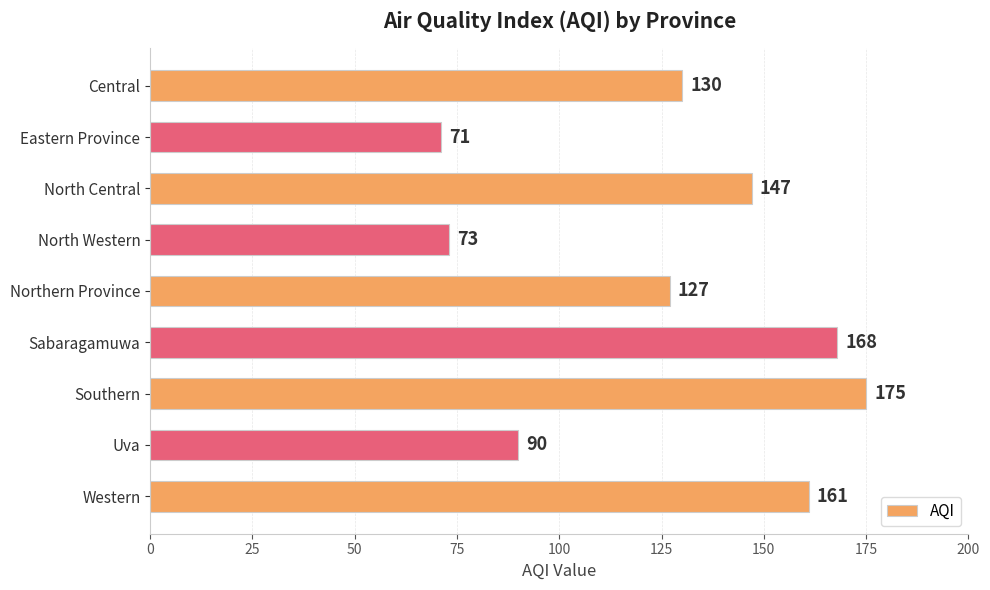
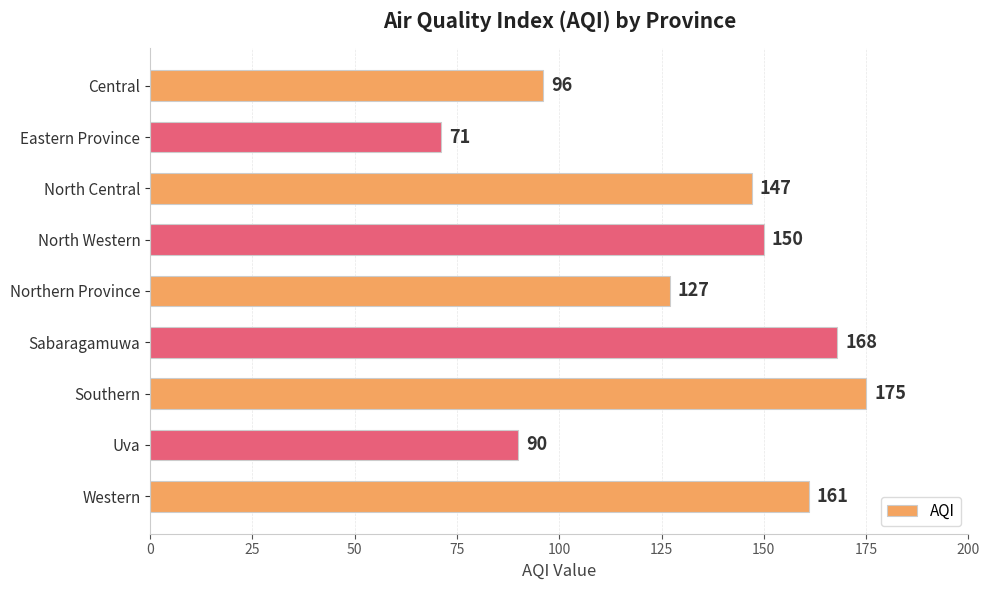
  {
-   "Central": 130,
+   "Central": 96,
    "Eastern Province": 71,
    "North Central": 147,
-   "North Western": 73,
+   "North Western": 150,
    "Northern Province": 127,
    "Sabaragamuwa": 168,
    "Southern": 175,
    "Uva": 90,
    "Western": 161
  }
